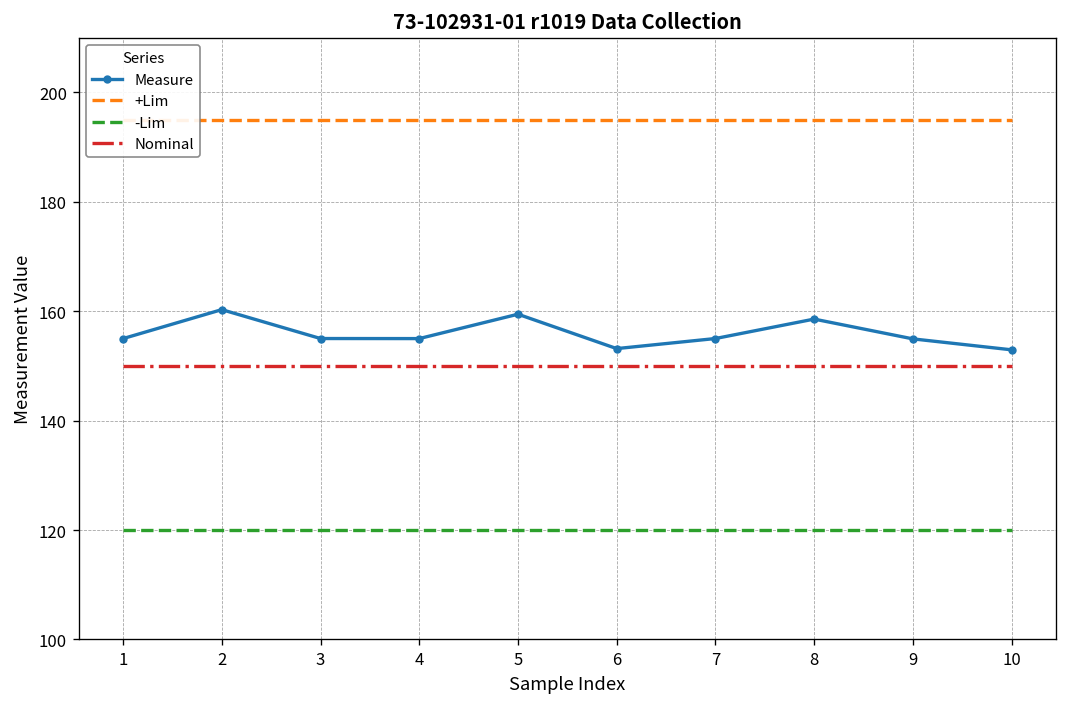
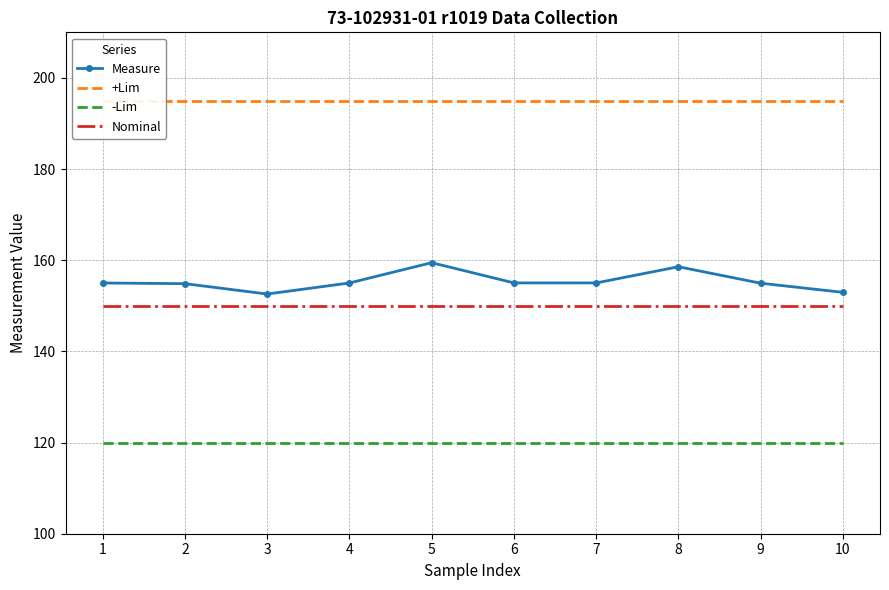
  {
    "Measure": {
      "1": 155,
-     "2": 160,
-     "3": 155,
+     "2": 155,
+     "3": 153,
      "4": 155,
      "5": 159,
-     "6": 153,
+     "6": 155,
      "7": 155,
      "8": 159,
      "9": 155,
      "10": 153
    },
    "+Lim": {
      "2": 195,
      "3": 195,
      "4": 195,
      "5": 195,
      "6": 195,
      "7": 195,
      "8": 195,
      "9": 195,
      "10": 195
    },
    "-Lim": {
      "1": 120,
      "2": 120,
      "3": 120,
      "4": 120,
      "5": 120,
      "6": 120,
      "7": 120,
      "8": 120,
      "9": 120,
      "10": 120
    },
    "Nominal": {
      "1": 150,
      "2": 150,
      "3": 150,
      "4": 150,
      "5": 150,
      "6": 150,
      "7": 150,
      "8": 150,
      "9": 150,
      "10": 150
    }
  }
